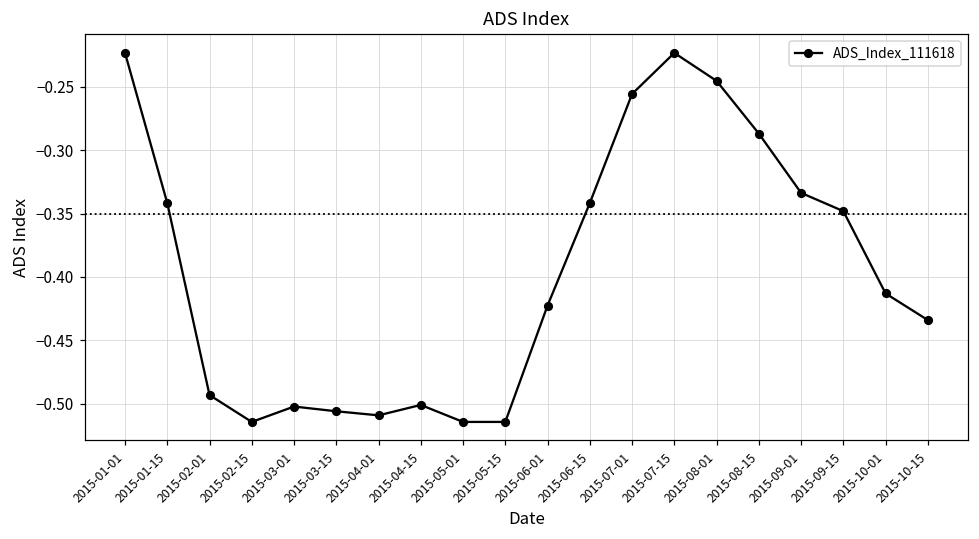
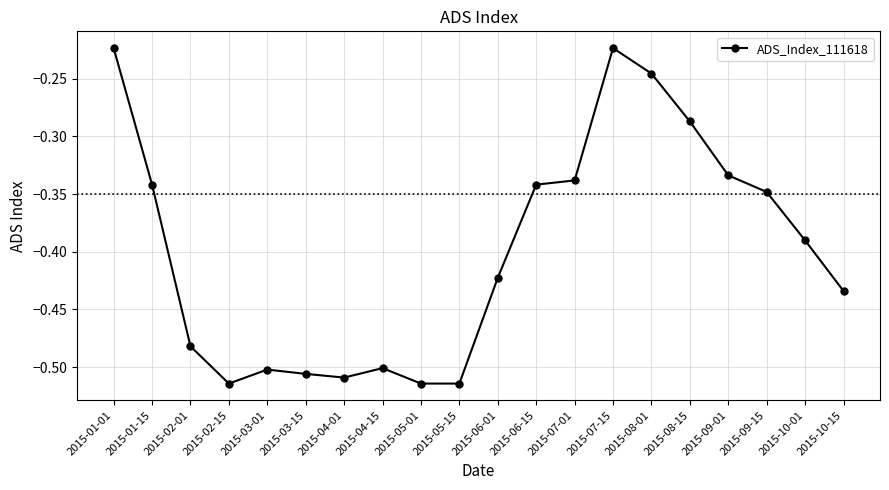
  {
    "2015-01-01": -0.223,
    "2015-01-15": -0.342,
-   "2015-02-01": -0.493,
+   "2015-02-01": -0.482,
    "2015-02-15": -0.514,
    "2015-03-01": -0.502,
    "2015-03-15": -0.506,
    "2015-04-01": -0.509,
    "2015-04-15": -0.501,
    "2015-05-01": -0.514,
    "2015-05-15": -0.514,
    "2015-06-01": -0.423,
    "2015-06-15": -0.342,
-   "2015-07-01": -0.256,
+   "2015-07-01": -0.338,
    "2015-07-15": -0.223,
    "2015-08-01": -0.245,
    "2015-08-15": -0.287,
    "2015-09-01": -0.334,
    "2015-09-15": -0.348,
-   "2015-10-01": -0.413,
+   "2015-10-01": -0.390,
    "2015-10-15": -0.434
  }
